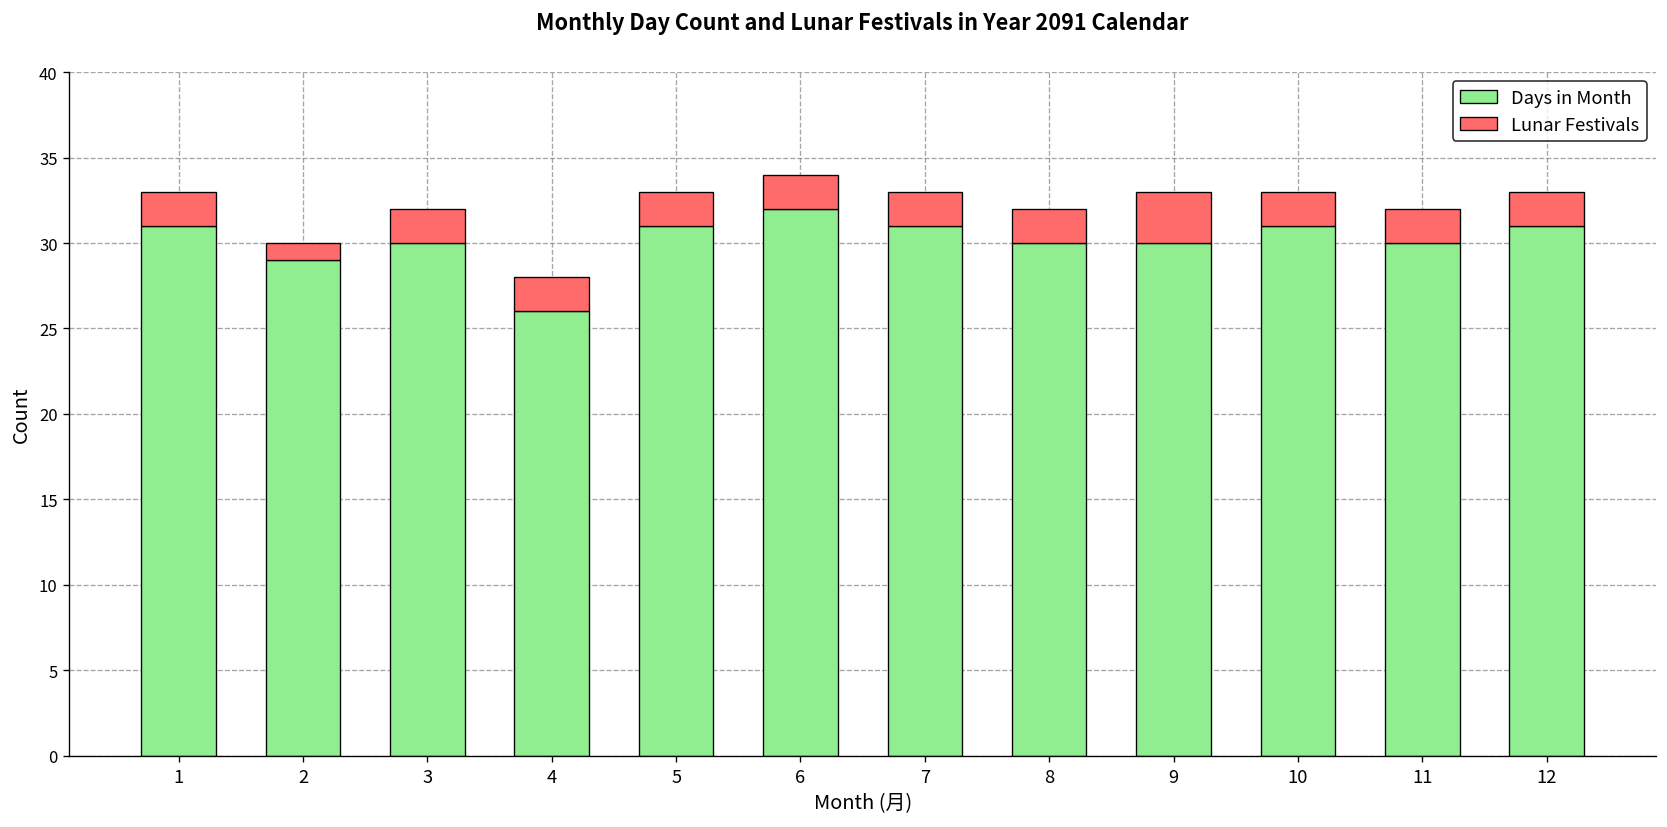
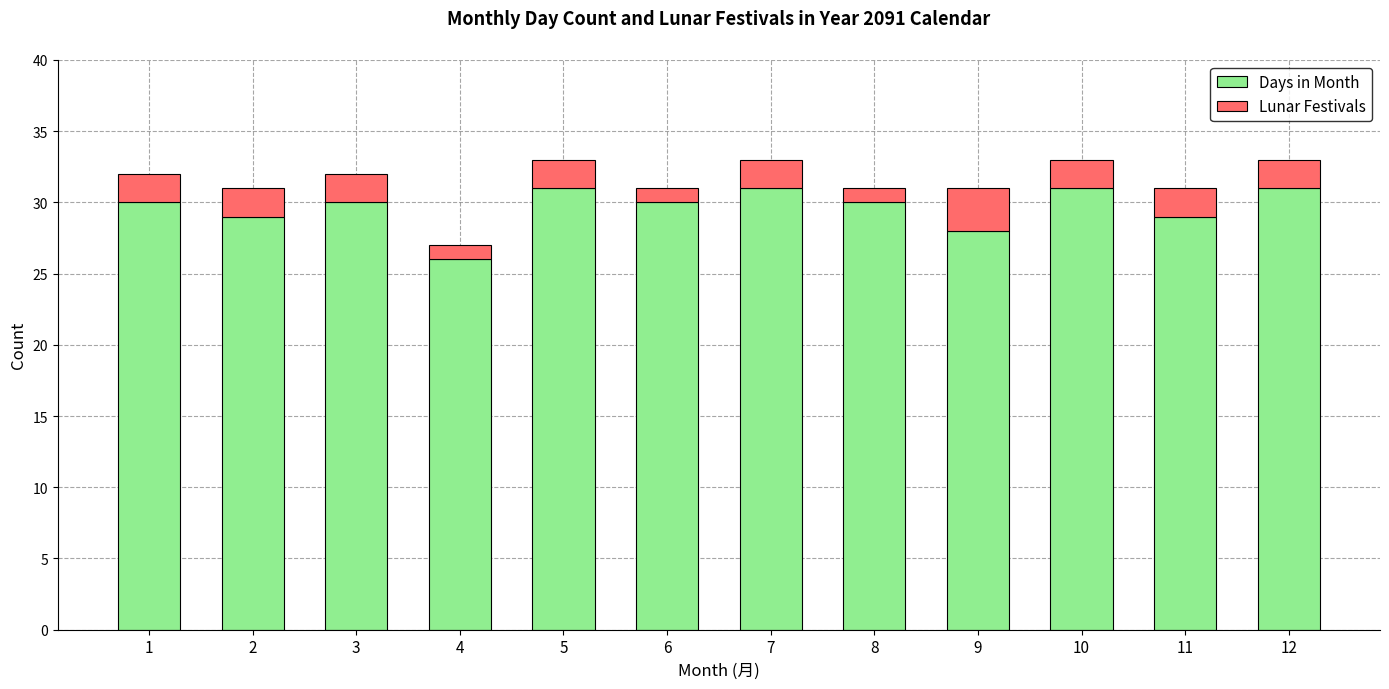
  {
    "Days in Month": {
-     "1": 31,
+     "1": 30,
      "2": 29,
      "3": 30,
      "4": 26,
      "5": 31,
-     "6": 32,
+     "6": 30,
      "7": 31,
      "8": 30,
-     "9": 30,
+     "9": 28,
      "10": 31,
-     "11": 30,
+     "11": 29,
      "12": 31
    },
    "Lunar Festivals": {
      "1": 2,
-     "2": 1,
+     "2": 2,
      "3": 2,
-     "4": 2,
+     "4": 1,
      "5": 2,
-     "6": 2,
+     "6": 1,
      "7": 2,
-     "8": 2,
+     "8": 1,
      "9": 3,
      "10": 2,
      "11": 2,
      "12": 2
    }
  }
